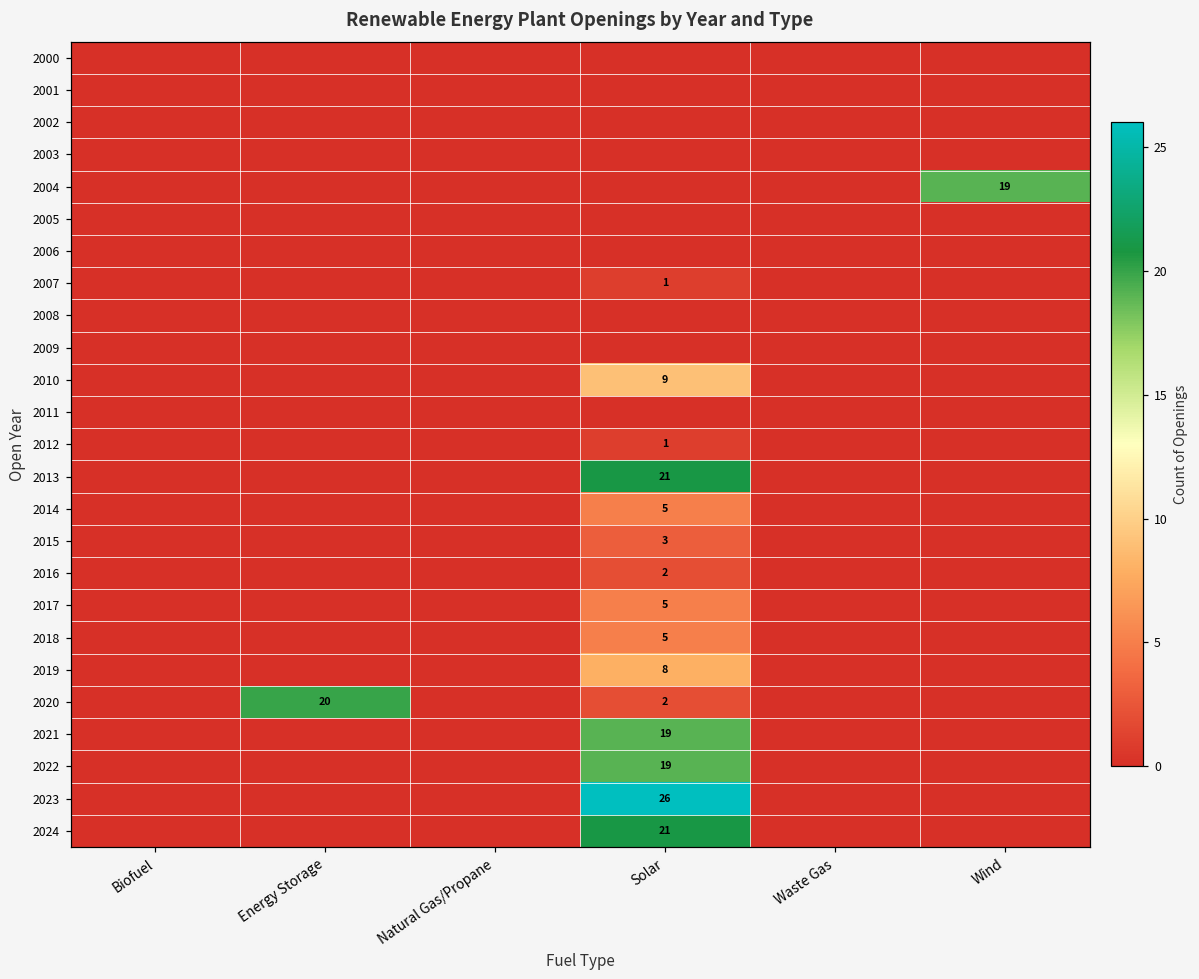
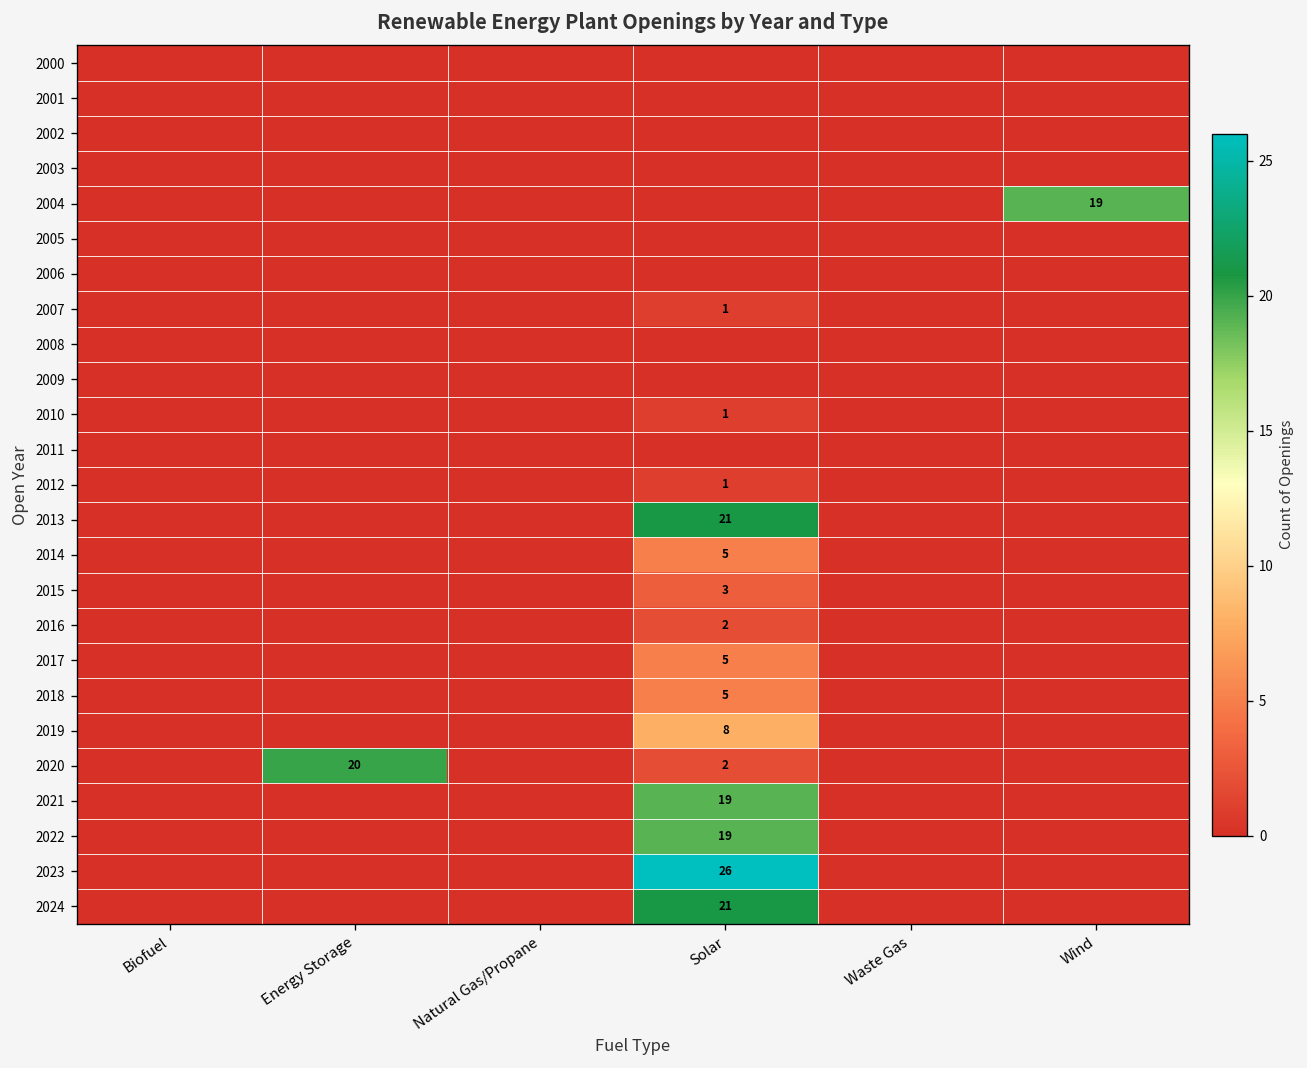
  {
    "2004": {
      "Wind": 19
    },
    "2007": {
      "Solar": 1
    },
    "2010": {
-     "Solar": 9
+     "Solar": 1
    },
    "2012": {
      "Solar": 1
    },
    "2013": {
      "Solar": 21
    },
    "2014": {
      "Solar": 5
    },
    "2015": {
      "Solar": 3
    },
    "2016": {
      "Solar": 2
    },
    "2017": {
      "Solar": 5
    },
    "2018": {
      "Solar": 5
    },
    "2019": {
      "Solar": 8
    },
    "2020": {
      "Energy Storage": 20,
      "Solar": 2
    },
    "2021": {
      "Solar": 19
    },
    "2022": {
      "Solar": 19
    },
    "2023": {
      "Solar": 26
    },
    "2024": {
      "Solar": 21
    }
  }
